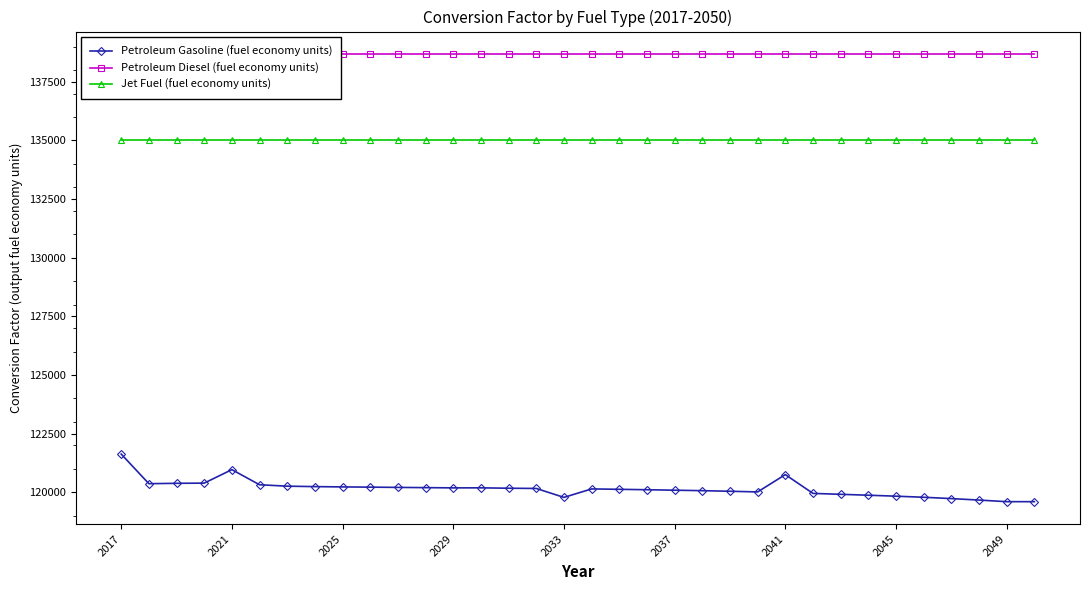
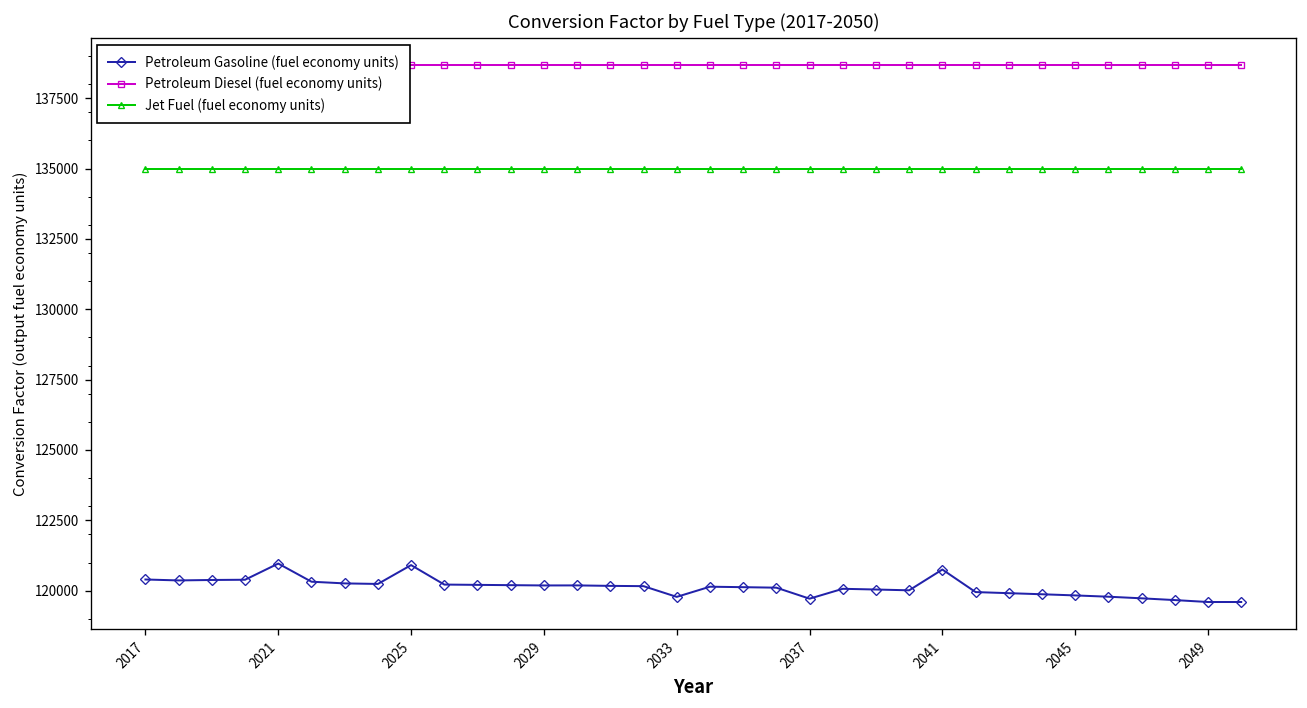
  {
    "Petroleum Gasoline (fuel economy units)": {
-     "2017": 121600,
+     "2017": 120400,
      "2021": 121000,
-     "2025": 120200,
+     "2025": 120900,
      "2029": 120200,
      "2033": 119800,
-     "2037": 120100,
+     "2037": 119700,
      "2041": 120800,
      "2045": 119800,
      "2049": 119600
    },
    "Petroleum Diesel (fuel economy units)": {
      "2025": 138700,
      "2029": 138700,
      "2033": 138700,
      "2037": 138700,
      "2041": 138700,
      "2045": 138700,
      "2049": 138700
    },
    "Jet Fuel (fuel economy units)": {
      "2017": 135000,
      "2021": 135000,
      "2025": 135000,
      "2029": 135000,
      "2033": 135000,
      "2037": 135000,
      "2041": 135000,
      "2045": 135000,
      "2049": 135000
    }
  }
